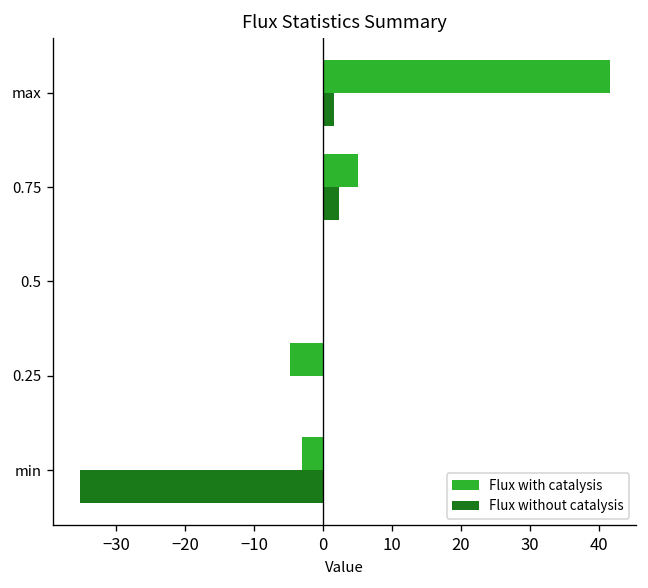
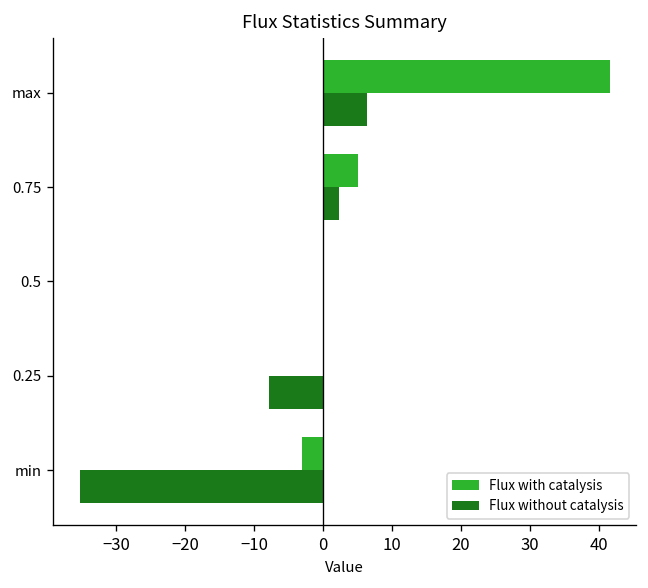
  {
    "Flux with catalysis": {
      "max": 42,
      "0.75": 5,
-     "0.25": -5,
+     "0.25": 0,
      "min": -3
    },
    "Flux without catalysis": {
-     "max": 2,
+     "max": 6,
      "0.75": 2,
-     "0.25": 0,
+     "0.25": -8,
      "min": -35
    }
  }
